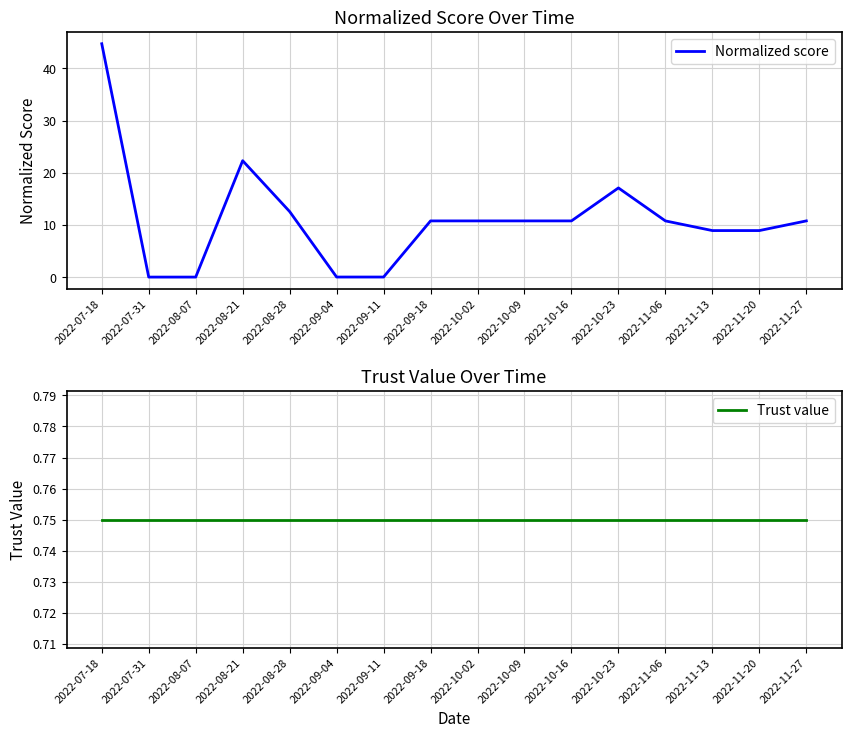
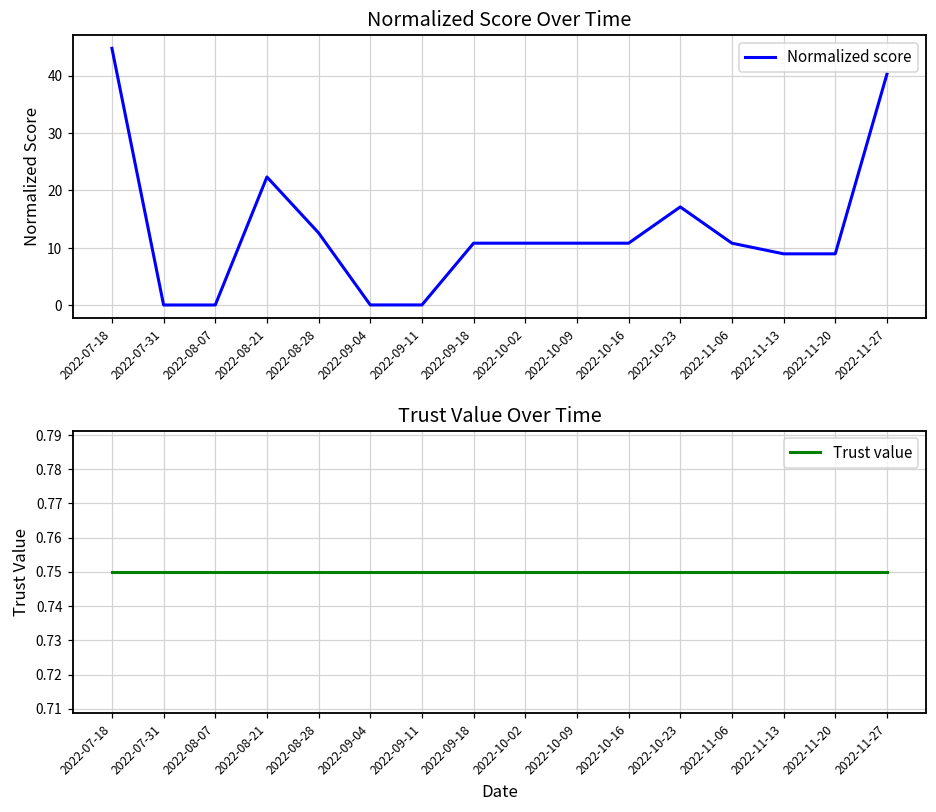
  {
    "Normalized Score Over Time": {
      "2022-07-18": 45,
      "2022-07-31": 0,
      "2022-08-07": 0,
      "2022-08-21": 22,
      "2022-08-28": 13,
      "2022-09-04": 0,
      "2022-09-11": 0,
      "2022-09-18": 11,
      "2022-10-02": 11,
      "2022-10-09": 11,
      "2022-10-16": 11,
      "2022-10-23": 17,
      "2022-11-06": 11,
      "2022-11-13": 9,
      "2022-11-20": 9,
-     "2022-11-27": 11
+     "2022-11-27": 40
    },
    "Trust Value Over Time": {
      "2022-07-18": 0.750,
      "2022-07-31": 0.750,
      "2022-08-07": 0.750,
      "2022-08-21": 0.750,
      "2022-08-28": 0.750,
      "2022-09-04": 0.750,
      "2022-09-11": 0.750,
      "2022-09-18": 0.750,
      "2022-10-02": 0.750,
      "2022-10-09": 0.750,
      "2022-10-16": 0.750,
      "2022-10-23": 0.750,
      "2022-11-06": 0.750,
      "2022-11-13": 0.750,
      "2022-11-20": 0.750,
      "2022-11-27": 0.750
    }
  }
